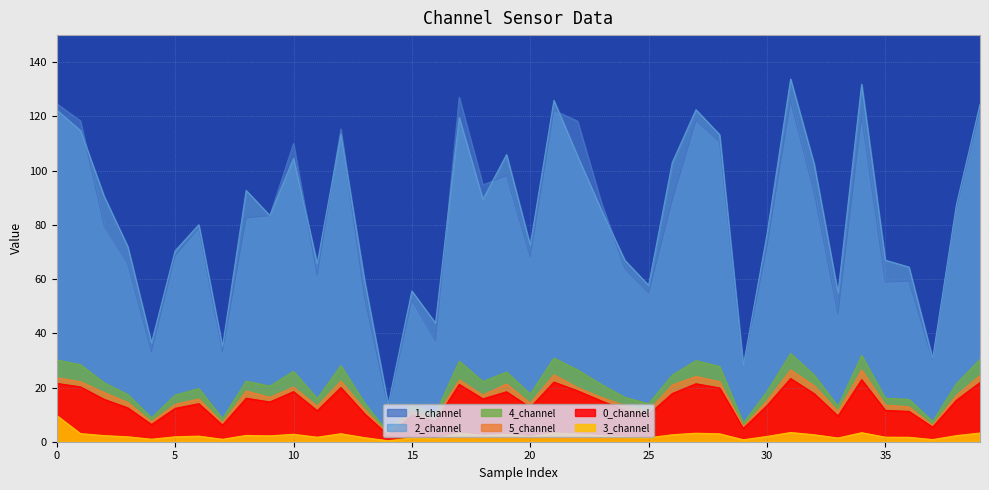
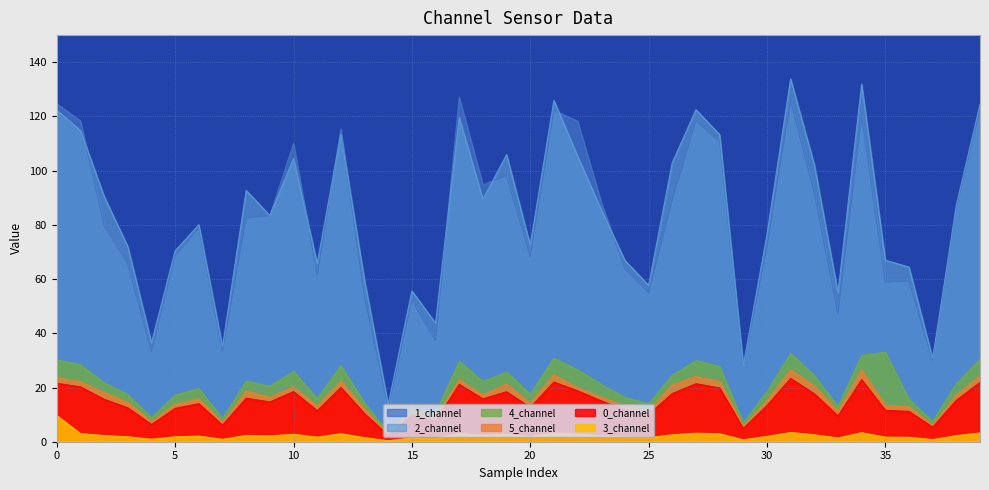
  {
    "4_channel": {
      "0": 30,
      "5": 17,
      "10": 26,
      "20": 18,
      "25": 14,
      "30": 19,
-     "35": 16
+     "35": 33
    },
    "5_channel": {
      "0": 24,
      "5": 14,
      "10": 20,
      "20": 14,
      "30": 15,
      "35": 14
    },
    "0_channel": {
      "0": 22,
      "5": 12,
      "10": 18,
      "30": 13,
      "35": 12
    },
    "3_channel": {
      "0": 10,
      "5": 2,
      "10": 3,
      "15": 1,
      "25": 1,
      "30": 2,
      "35": 2
    }
  }
